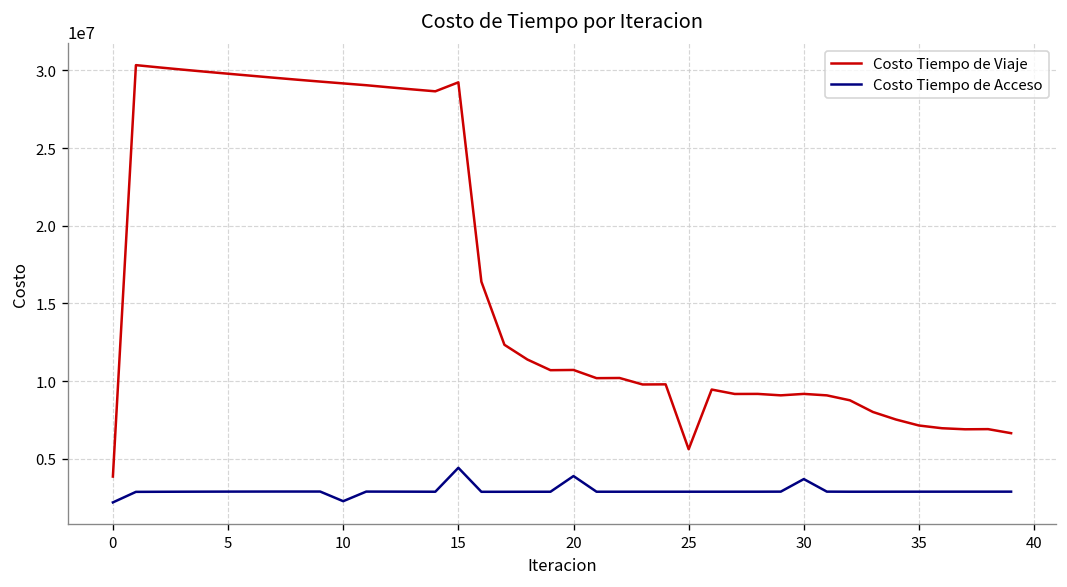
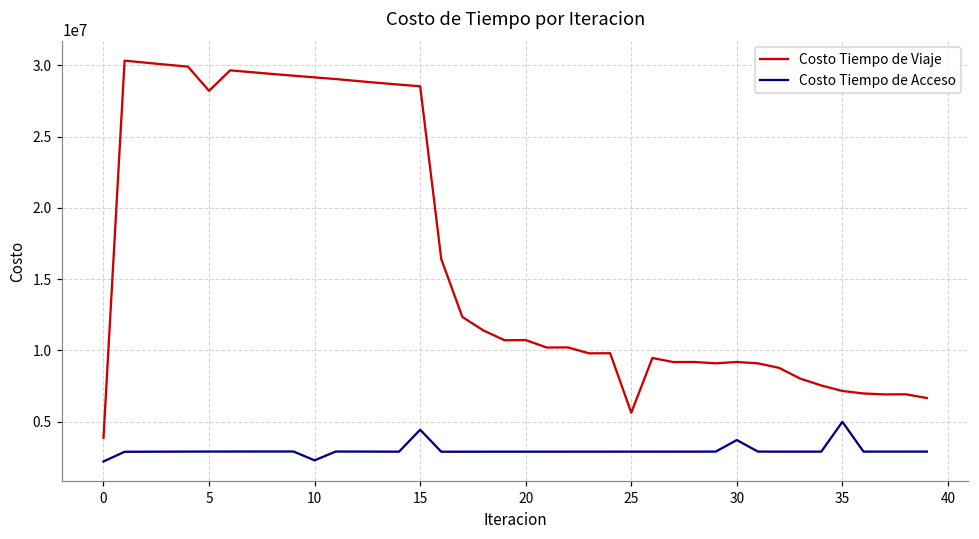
  {
    "Costo Tiempo de Viaje": {
      "0": 3900000,
-     "5": 29800000,
+     "5": 28200000,
      "10": 29200000,
-     "15": 29200000,
+     "15": 28500000,
      "20": 10700000,
      "25": 5600000,
      "30": 9200000,
      "35": 7200000
    },
    "Costo Tiempo de Acceso": {
      "0": 2200000,
      "5": 2900000,
      "10": 2300000,
      "15": 4400000,
-     "20": 3900000,
+     "20": 2900000,
      "25": 2900000,
      "30": 3700000,
-     "35": 2900000
+     "35": 5000000
    }
  }
